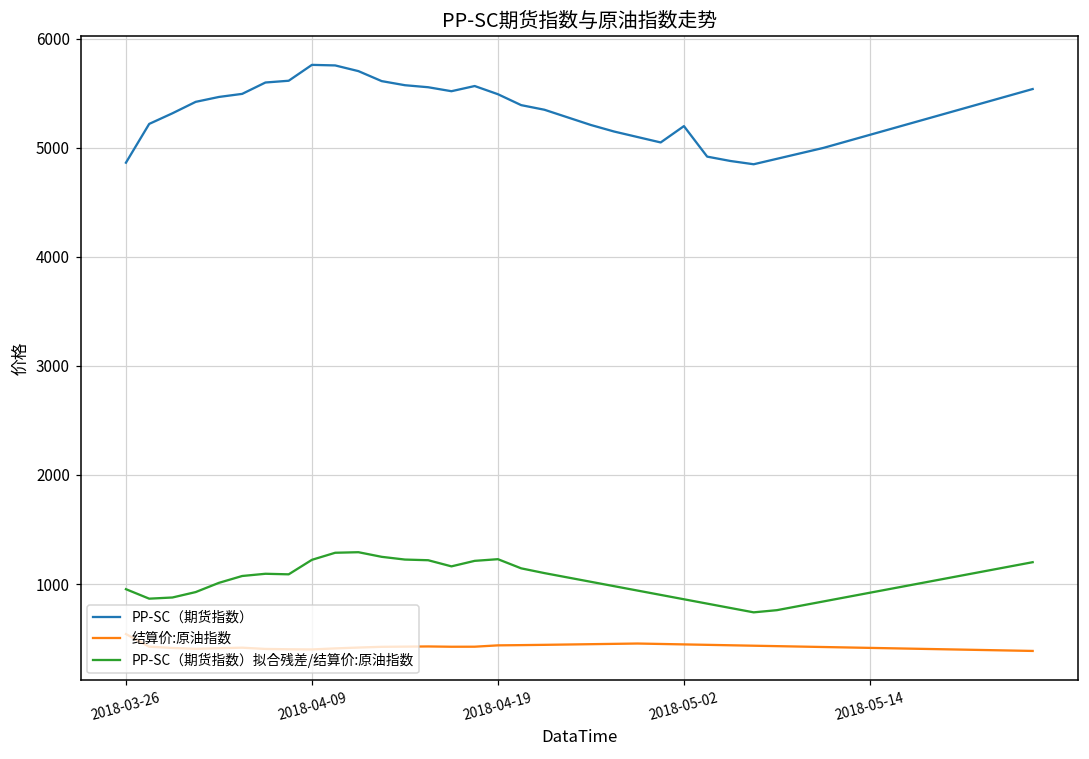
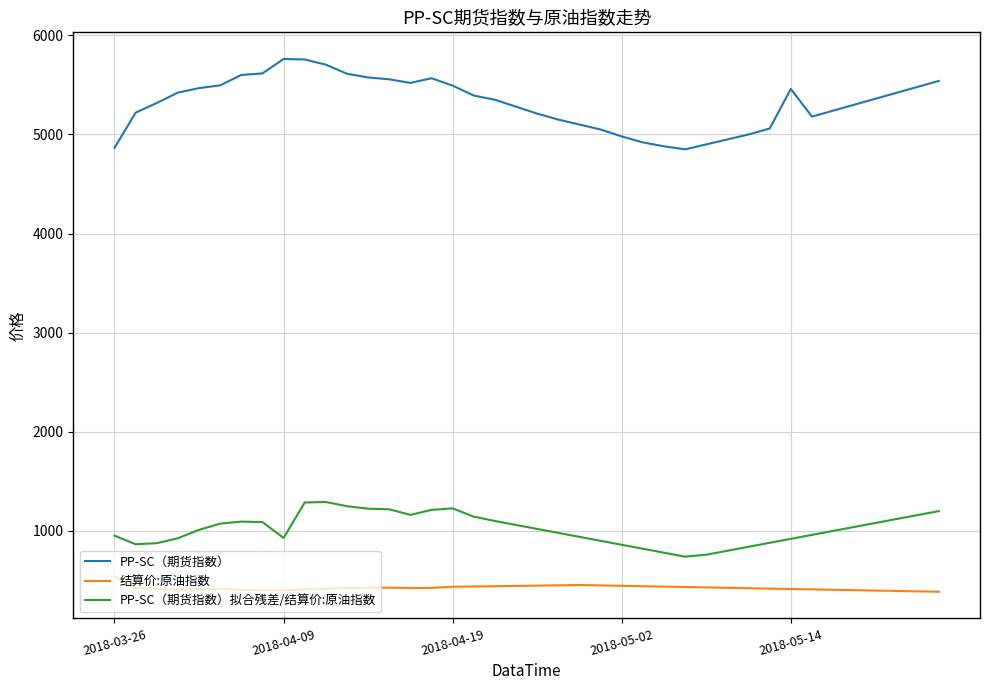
  {
    "PP-SC（期货指数）": {
      "2018-03-26": 4900,
      "2018-04-09": 5800,
      "2018-04-19": 5500,
-     "2018-05-02": 5200,
-     "2018-05-14": 5100
+     "2018-05-02": 5000,
+     "2018-05-14": 5500
    },
    "结算价:原油指数": {
      "2018-04-19": 400,
      "2018-05-02": 400,
      "2018-05-14": 400
    },
    "PP-SC（期货指数）拟合残差/结算价:原油指数": {
      "2018-03-26": 1000,
-     "2018-04-09": 1200,
+     "2018-04-09": 900,
      "2018-04-19": 1200,
      "2018-05-02": 900,
      "2018-05-14": 900
    }
  }
